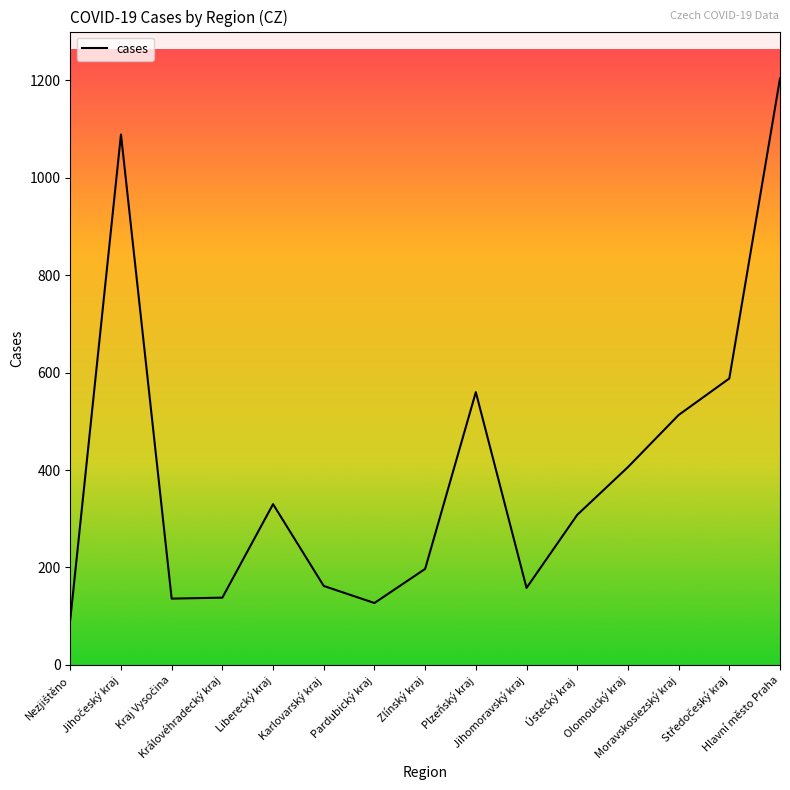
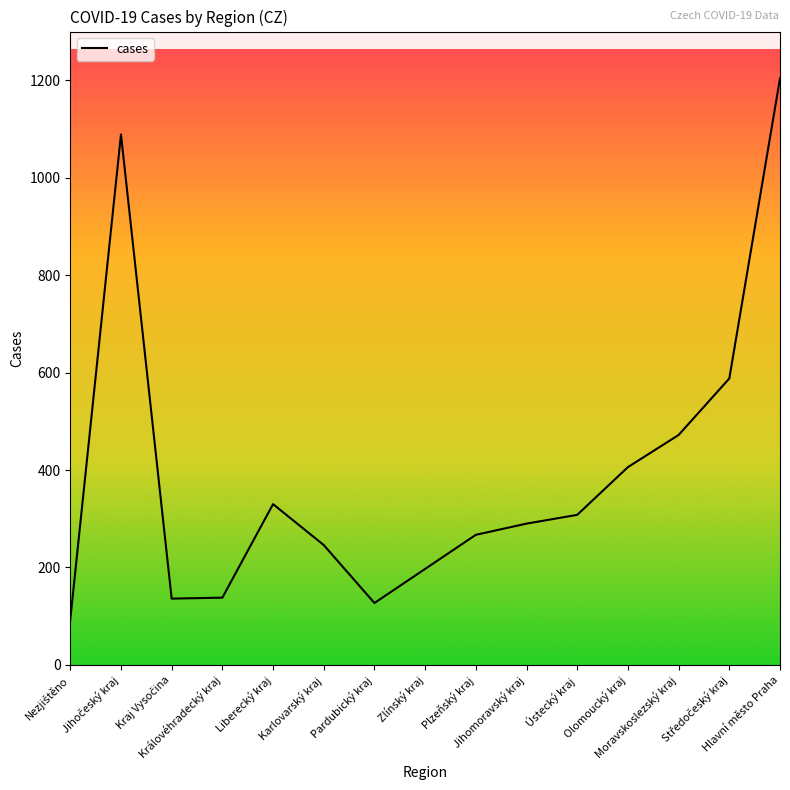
  {
    "Nezjištěno": 90,
    "Jihočeský kraj": 1090,
    "Kraj Vysočina": 140,
    "Královéhradecký kraj": 140,
    "Liberecký kraj": 330,
-   "Karlovarský kraj": 160,
+   "Karlovarský kraj": 250,
    "Pardubický kraj": 130,
    "Zlínský kraj": 200,
-   "Plzeňský kraj": 560,
-   "Jihomoravský kraj": 160,
+   "Plzeňský kraj": 270,
+   "Jihomoravský kraj": 290,
    "Ústecký kraj": 310,
    "Olomoucký kraj": 410,
-   "Moravskoslezský kraj": 510,
+   "Moravskoslezský kraj": 470,
    "Středočeský kraj": 590,
    "Hlavní město Praha": 1200
  }
